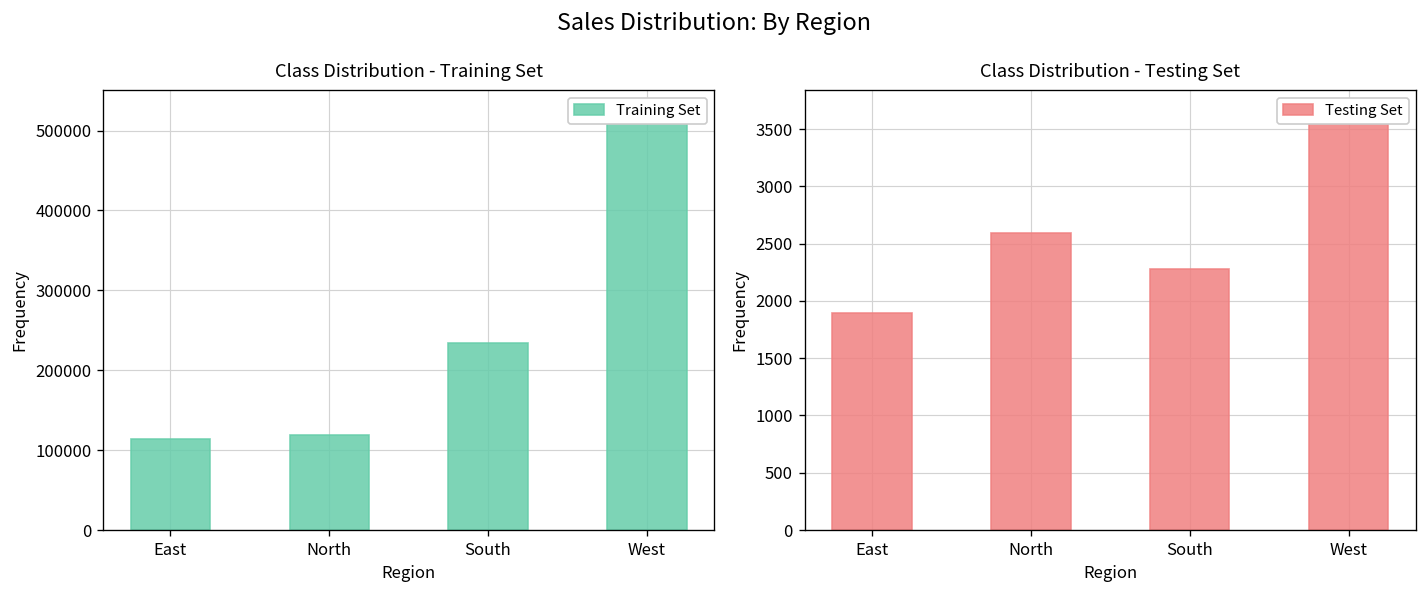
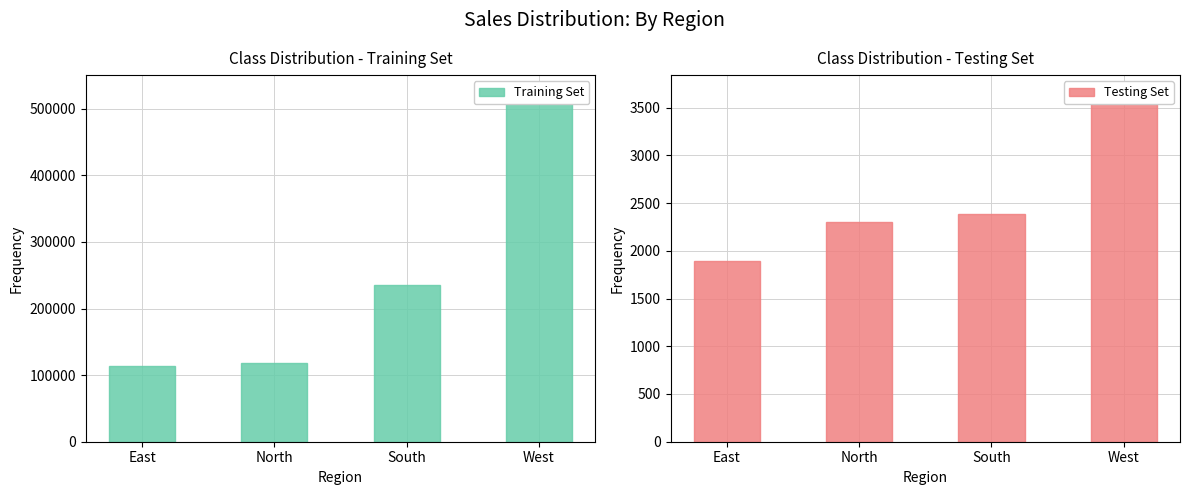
  {
    "Class Distribution - Training Set": {
      "East": 110000,
      "North": 120000,
      "South": 230000
    },
    "Class Distribution - Testing Set": {
      "East": 1900,
-     "North": 2600,
-     "South": 2300
+     "North": 2300,
+     "South": 2400
    }
  }
